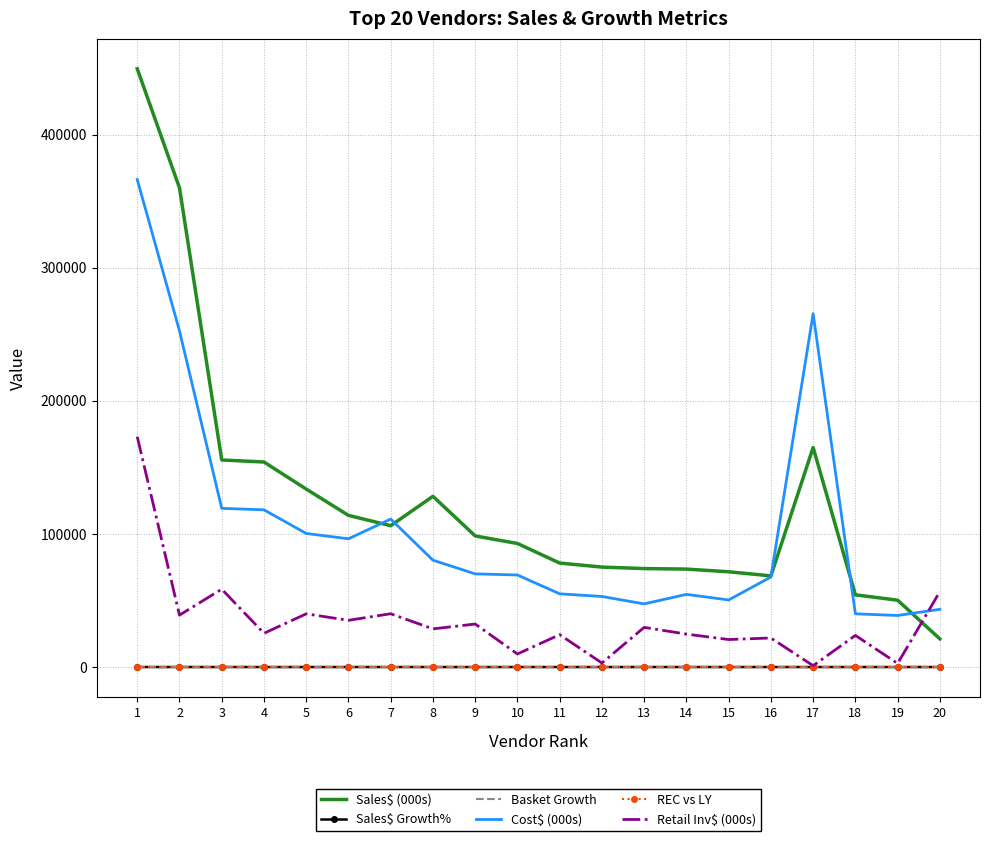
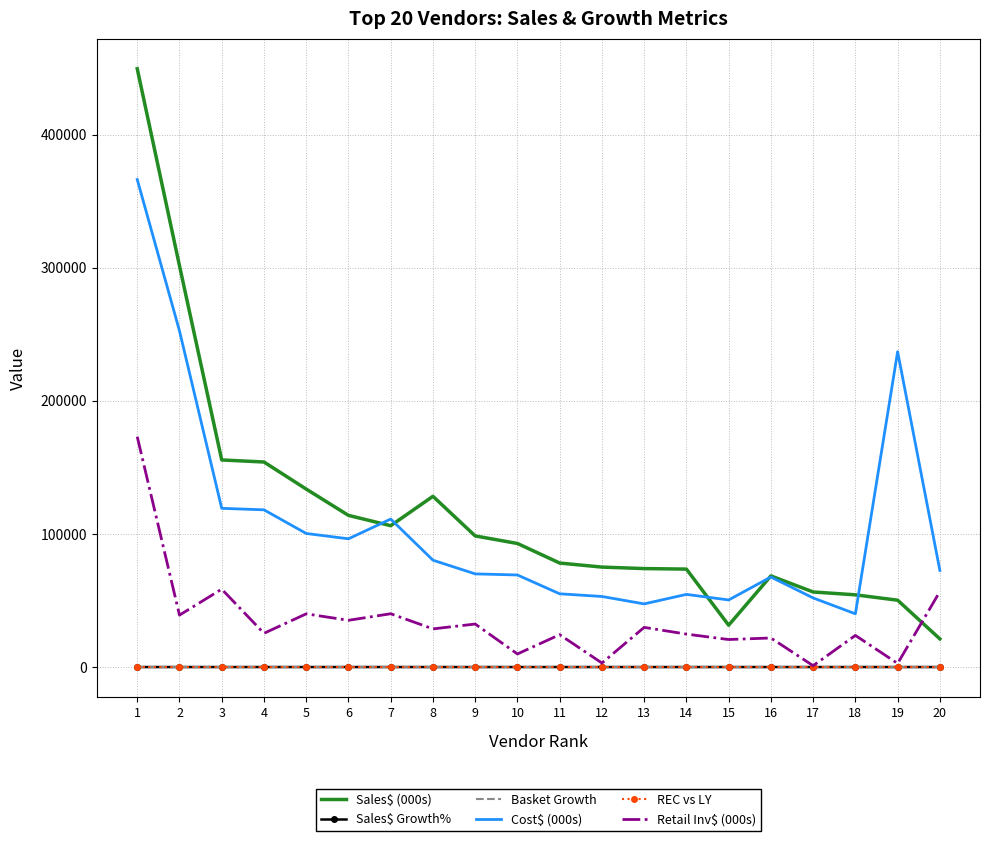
  {
    "Sales$ (000s)": {
      "1": 450000,
-     "2": 360000,
+     "2": 302000,
      "3": 156000,
      "4": 154000,
      "5": 134000,
      "6": 114000,
      "7": 106000,
      "8": 128000,
      "9": 99000,
      "10": 93000,
      "11": 78000,
      "12": 75000,
      "13": 74000,
      "14": 74000,
-     "15": 72000,
-     "17": 165000,
+     "15": 31000,
+     "17": 56000,
      "18": 54000,
      "19": 50000,
      "20": 21000
    },
    "REC vs LY": {
      "1": 0,
      "2": 0,
      "3": 0,
      "4": 0,
      "5": 0,
      "6": 0,
      "7": 0,
      "8": 0,
      "9": 0,
      "10": 0,
      "11": 0,
      "12": 0,
      "13": 0,
      "14": 0,
      "15": 0,
      "16": 0,
      "18": 0,
      "19": 0,
      "20": 0
    },
    "Cost$ (000s)": {
      "1": 366000,
      "2": 253000,
      "3": 119000,
      "4": 118000,
      "5": 100000,
      "6": 96000,
      "7": 111000,
      "8": 80000,
      "9": 70000,
      "10": 69000,
      "11": 55000,
      "12": 53000,
      "13": 47000,
      "14": 55000,
      "15": 50000,
-     "17": 266000,
+     "17": 52000,
      "18": 40000,
-     "19": 39000,
-     "20": 43000
+     "19": 237000,
+     "20": 73000
    },
    "Retail Inv$ (000s)": {
      "1": 173000,
      "2": 39000,
      "3": 59000,
      "4": 25000,
      "5": 40000,
      "6": 35000,
      "7": 40000,
      "8": 29000,
      "9": 32000,
      "10": 10000,
      "11": 24000,
      "12": 3000,
      "13": 30000,
      "14": 25000,
      "15": 21000,
      "16": 22000,
      "18": 24000,
      "19": 3000,
      "20": 57000
    }
  }
